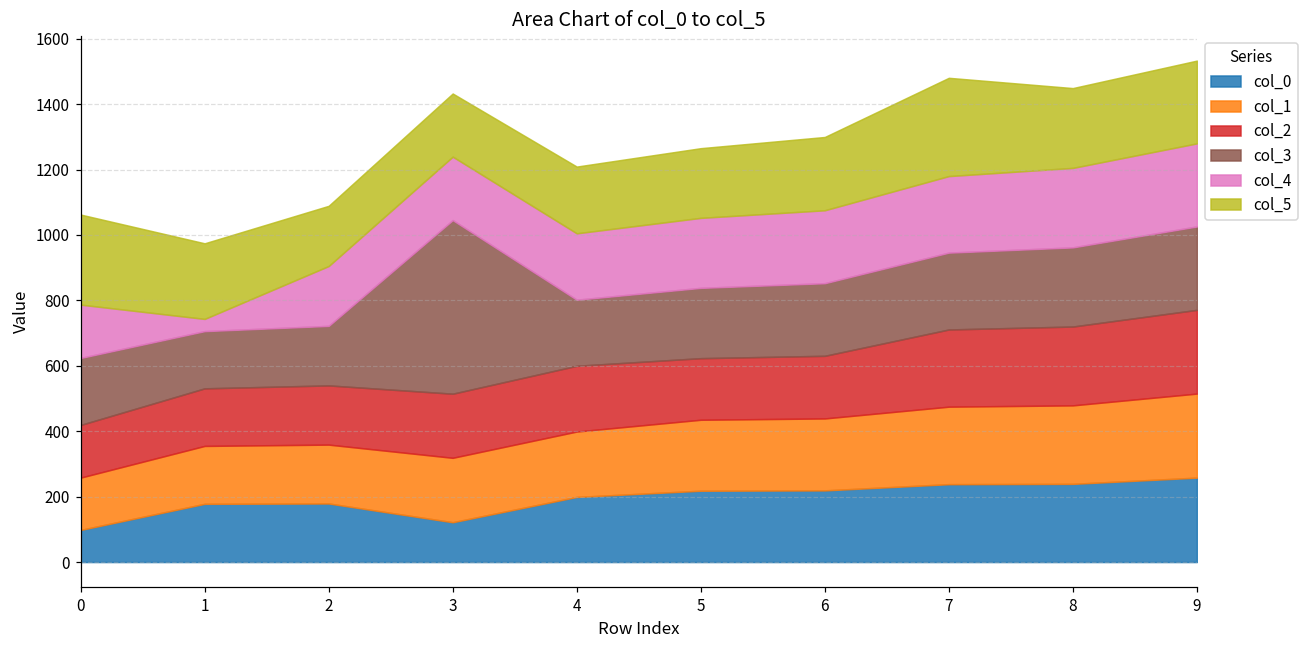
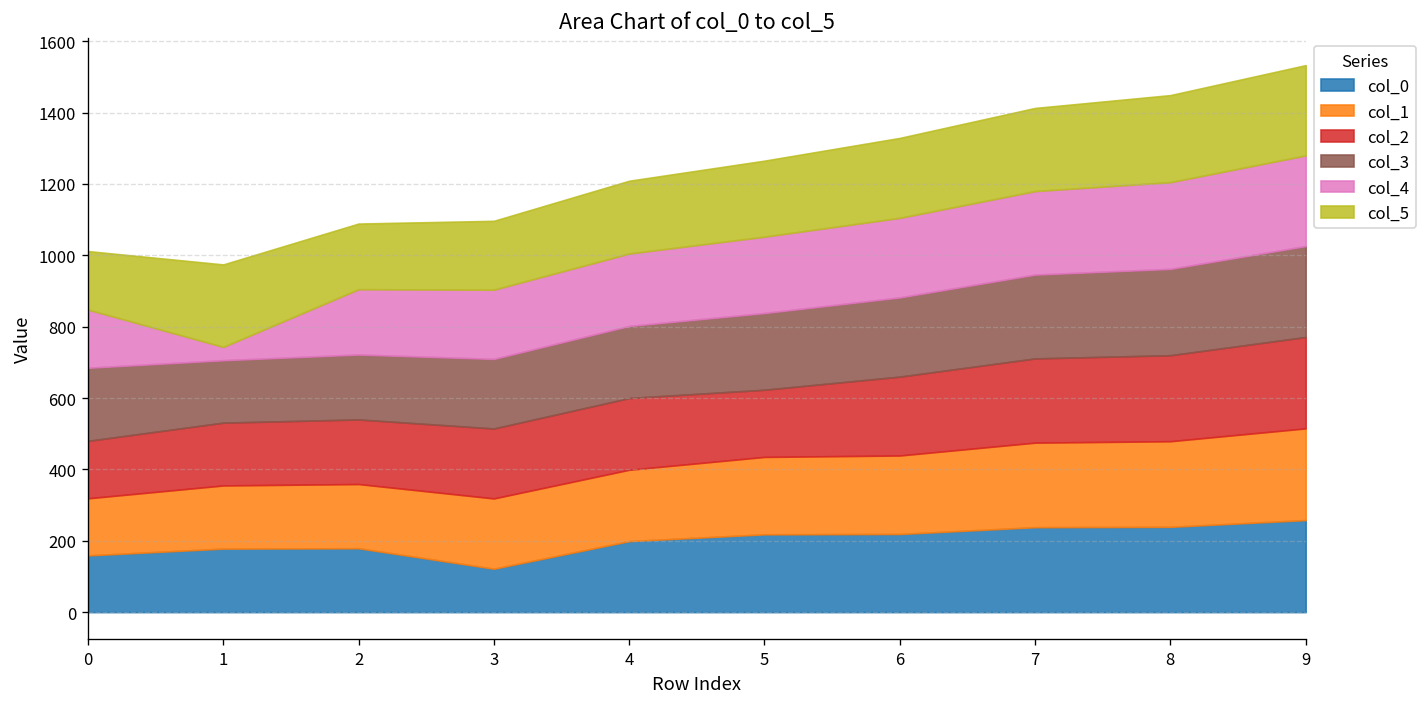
  {
    "col_0": {
-     "0": 100,
+     "0": 160,
      "1": 180,
      "2": 180,
      "3": 120,
      "4": 200,
      "5": 220,
      "6": 220,
      "7": 240,
      "8": 240,
      "9": 260
    },
    "col_1": {
      "0": 160,
      "1": 180,
      "2": 180,
      "3": 200,
      "4": 200,
      "5": 220,
      "6": 220,
      "7": 240,
      "8": 240,
      "9": 260
    },
    "col_2": {
      "0": 160,
      "1": 180,
      "2": 180,
      "3": 200,
      "4": 200,
      "5": 190,
-     "6": 190,
+     "6": 220,
      "7": 240,
      "8": 240,
      "9": 260
    },
    "col_3": {
      "0": 200,
      "1": 180,
      "2": 180,
-     "3": 530,
+     "3": 200,
      "4": 200,
      "5": 220,
      "6": 220,
      "7": 240,
      "8": 240,
      "9": 260
    },
    "col_4": {
      "0": 160,
      "1": 40,
      "2": 180,
      "3": 190,
      "4": 200,
      "5": 210,
      "6": 220,
      "7": 230,
      "8": 240,
      "9": 250
    },
    "col_5": {
-     "0": 280,
+     "0": 160,
      "1": 230,
      "2": 180,
      "3": 190,
      "4": 200,
      "5": 210,
      "6": 220,
-     "7": 300,
+     "7": 230,
      "8": 240,
      "9": 250
    }
  }
